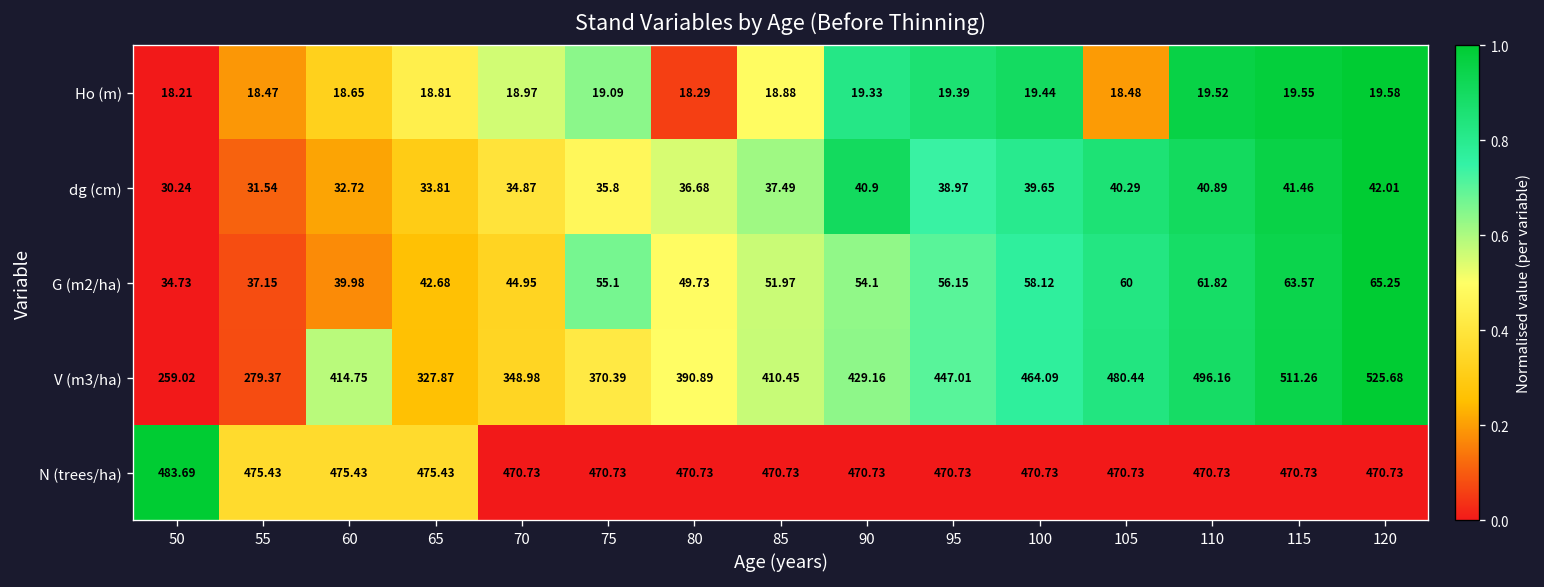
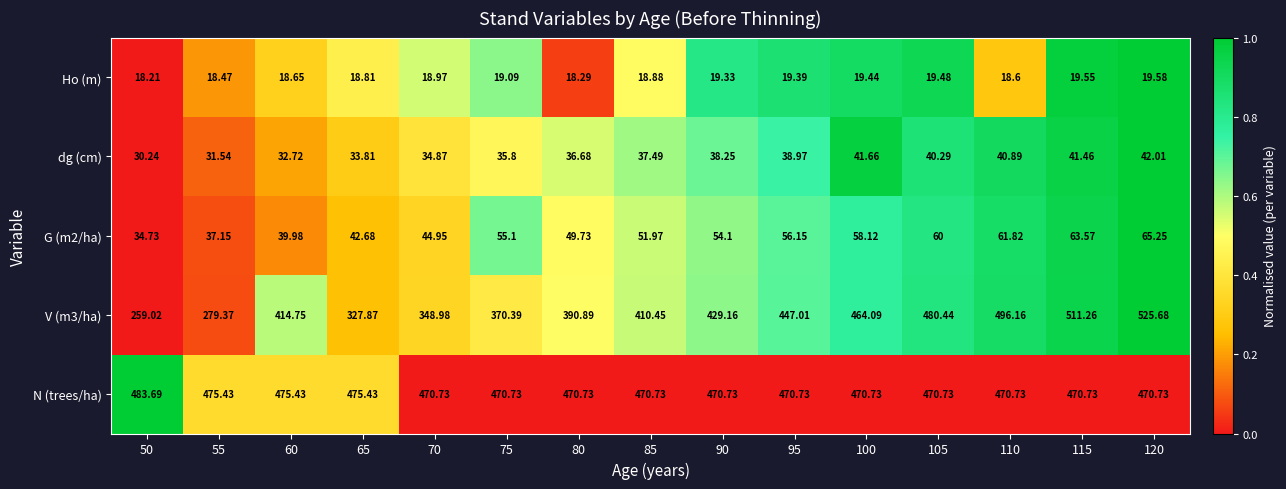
  {
    "Ho (m)": {
      "50": 18.21,
      "55": 18.47,
      "60": 18.65,
      "65": 18.81,
      "70": 18.97,
      "75": 19.09,
      "80": 18.29,
      "85": 18.88,
      "90": 19.33,
      "95": 19.39,
      "100": 19.44,
-     "105": 18.48,
-     "110": 19.52,
+     "105": 19.48,
+     "110": 18.6,
      "115": 19.55,
      "120": 19.58
    },
    "dg (cm)": {
      "50": 30.24,
      "55": 31.54,
      "60": 32.72,
      "65": 33.81,
      "70": 34.87,
      "75": 35.8,
      "80": 36.68,
      "85": 37.49,
-     "90": 40.9,
+     "90": 38.25,
      "95": 38.97,
-     "100": 39.65,
+     "100": 41.66,
      "105": 40.29,
      "110": 40.89,
      "115": 41.46,
      "120": 42.01
    },
    "G (m2/ha)": {
      "50": 34.73,
      "55": 37.15,
      "60": 39.98,
      "65": 42.68,
      "70": 44.95,
      "75": 55.1,
      "80": 49.73,
      "85": 51.97,
      "90": 54.1,
      "95": 56.15,
      "100": 58.12,
      "105": 60,
      "110": 61.82,
      "115": 63.57,
      "120": 65.25
    },
    "V (m3/ha)": {
      "50": 259.02,
      "55": 279.37,
      "60": 414.75,
      "65": 327.87,
      "70": 348.98,
      "75": 370.39,
      "80": 390.89,
      "85": 410.45,
      "90": 429.16,
      "95": 447.01,
      "100": 464.09,
      "105": 480.44,
      "110": 496.16,
      "115": 511.26,
      "120": 525.68
    },
    "N (trees/ha)": {
      "50": 483.69,
      "55": 475.43,
      "60": 475.43,
      "65": 475.43,
      "70": 470.73,
      "75": 470.73,
      "80": 470.73,
      "85": 470.73,
      "90": 470.73,
      "95": 470.73,
      "100": 470.73,
      "105": 470.73,
      "110": 470.73,
      "115": 470.73,
      "120": 470.73
    }
  }
